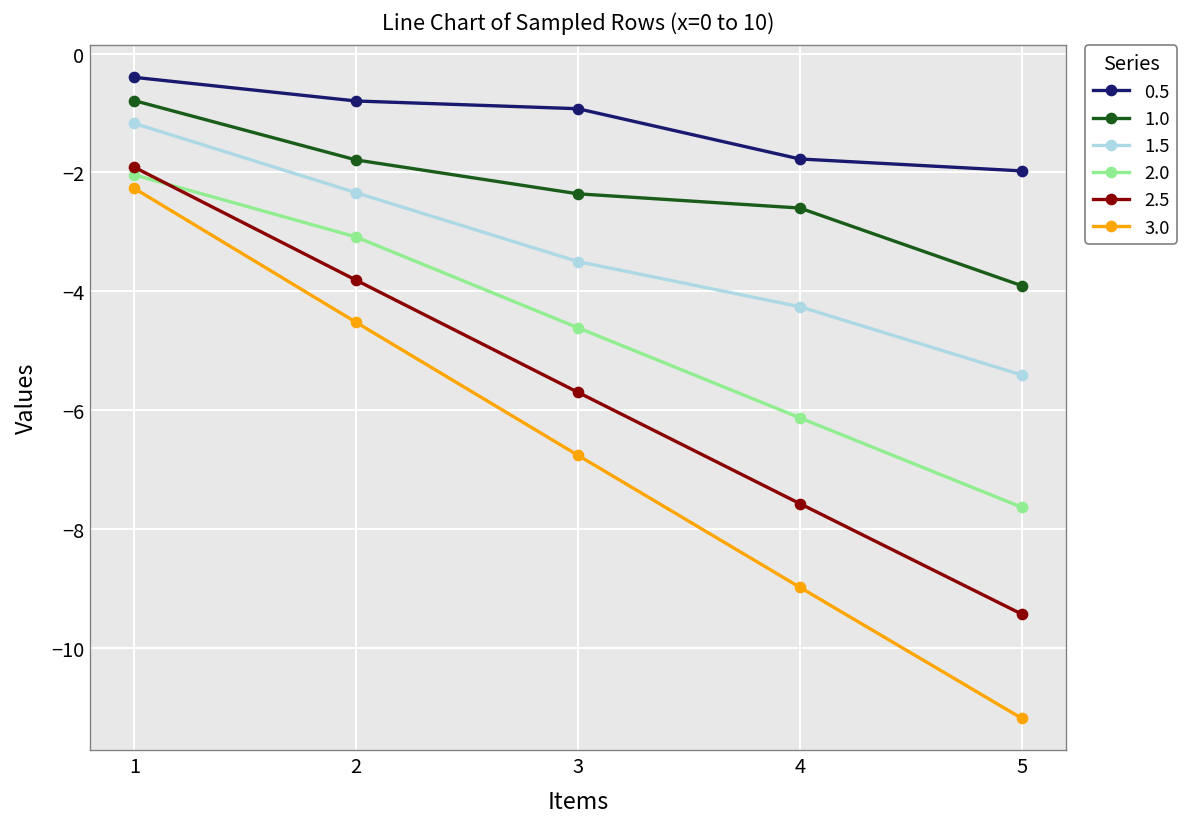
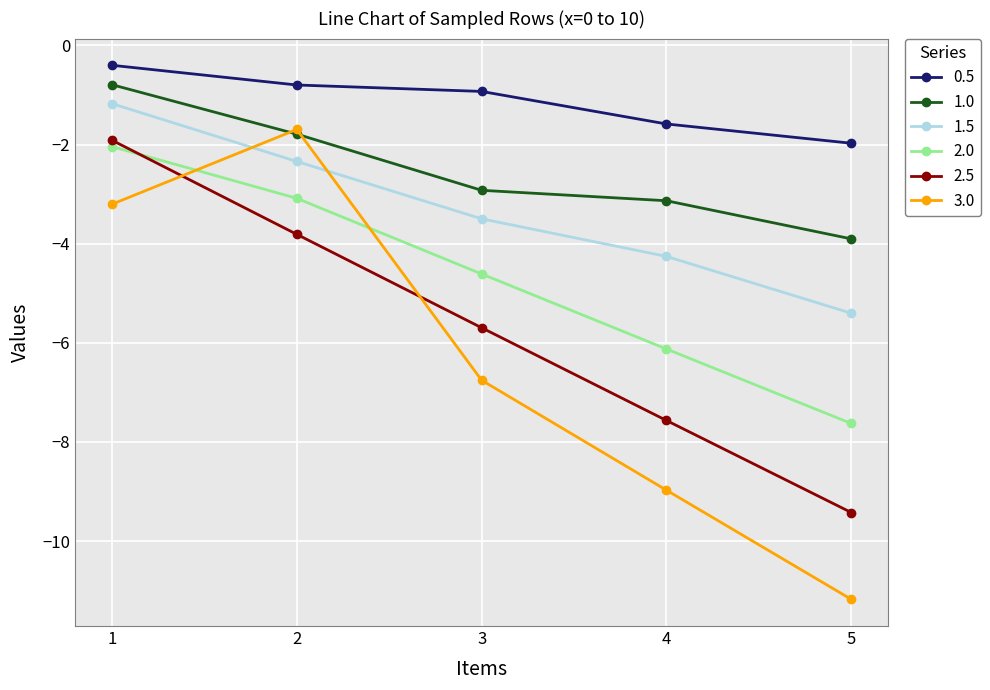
  {
    "0.5": {
      "1": -0.4,
      "2": -0.8,
      "3": -0.9,
-     "4": -1.8,
+     "4": -1.6,
      "5": -2.0
    },
    "1.0": {
      "1": -0.8,
      "2": -1.8,
-     "3": -2.4,
-     "4": -2.6,
+     "3": -2.9,
+     "4": -3.1,
      "5": -3.9
    },
    "1.5": {
      "1": -1.2,
      "2": -2.3,
      "3": -3.5,
      "4": -4.3,
      "5": -5.4
    },
    "2.0": {
      "1": -2.0,
      "2": -3.1,
      "3": -4.6,
      "4": -6.1,
      "5": -7.6
    },
    "2.5": {
      "1": -1.9,
      "2": -3.8,
      "3": -5.7,
      "4": -7.6,
      "5": -9.4
    },
    "3.0": {
-     "1": -2.3,
-     "2": -4.5,
+     "1": -3.2,
+     "2": -1.7,
      "3": -6.8,
      "4": -9.0,
      "5": -11.2
    }
  }
